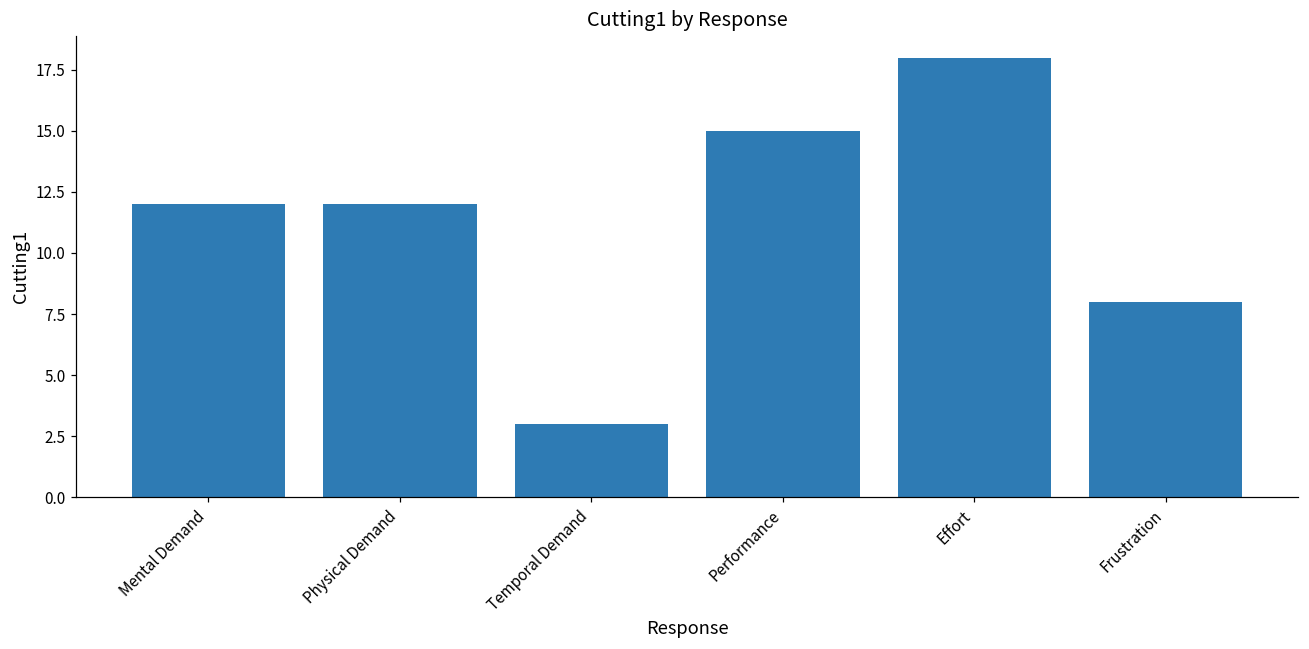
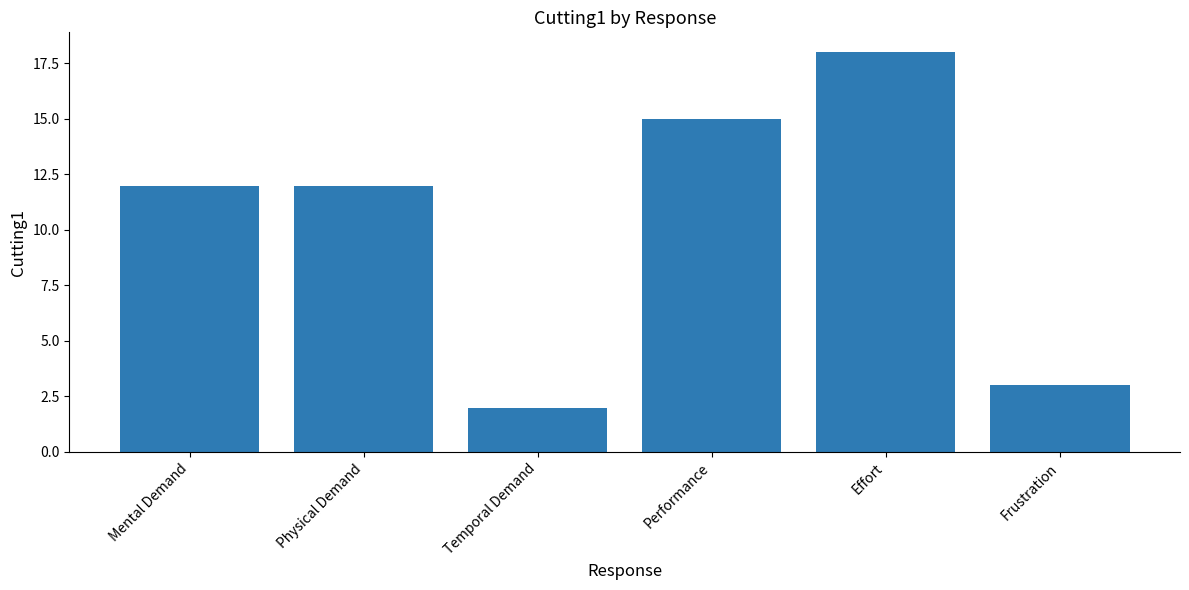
  {
    "Mental Demand": 12,
    "Physical Demand": 12,
-   "Temporal Demand": 3,
+   "Temporal Demand": 2,
    "Performance": 15,
    "Effort": 18,
-   "Frustration": 8
+   "Frustration": 3
  }
